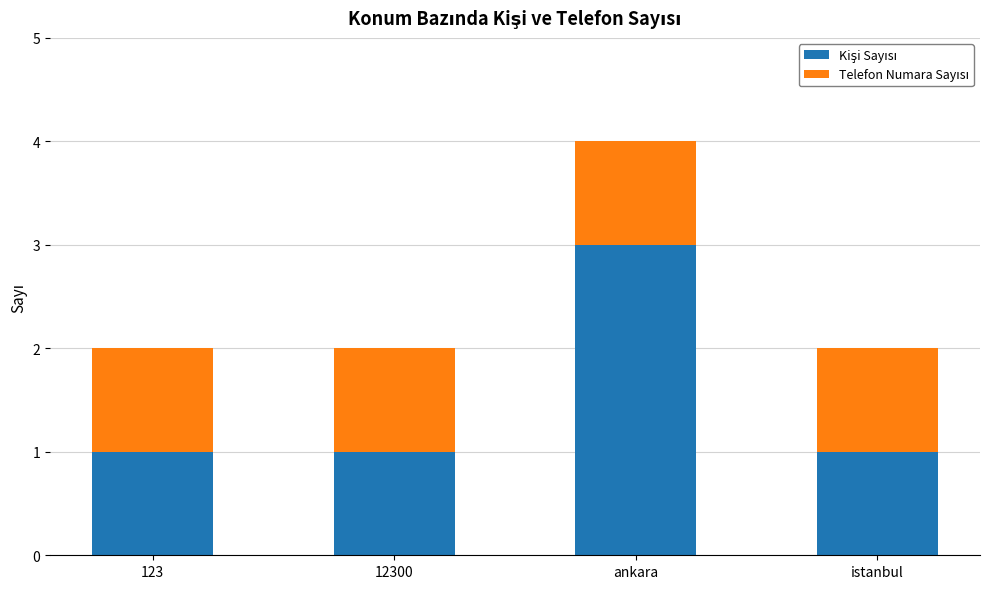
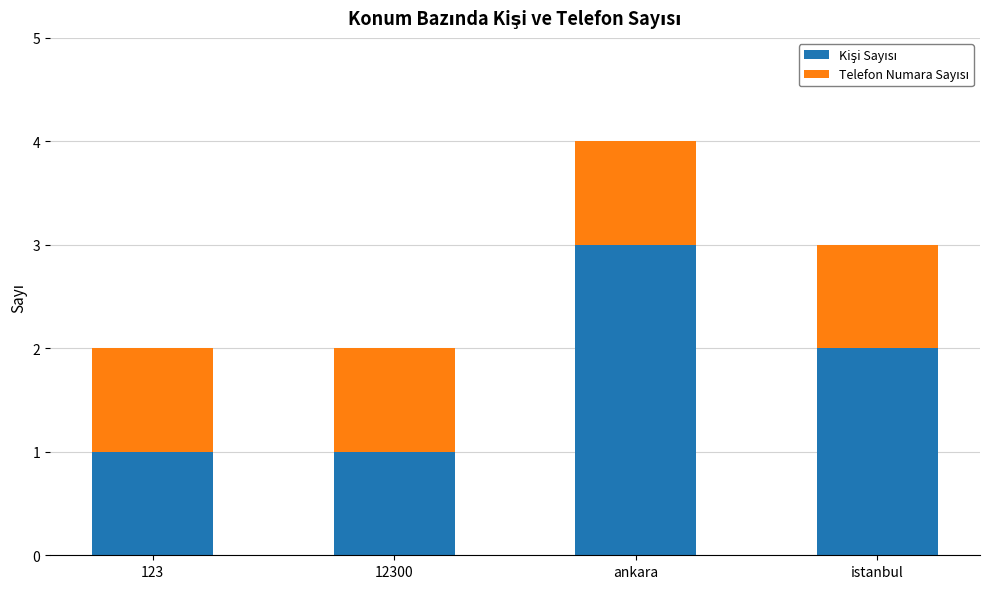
  {
    "Kişi Sayısı": {
      "123": 1,
      "12300": 1,
      "ankara": 3,
-     "istanbul": 1
+     "istanbul": 2
    },
    "Telefon Numara Sayısı": {
      "123": 1,
      "12300": 1,
      "ankara": 1,
      "istanbul": 1
    }
  }
